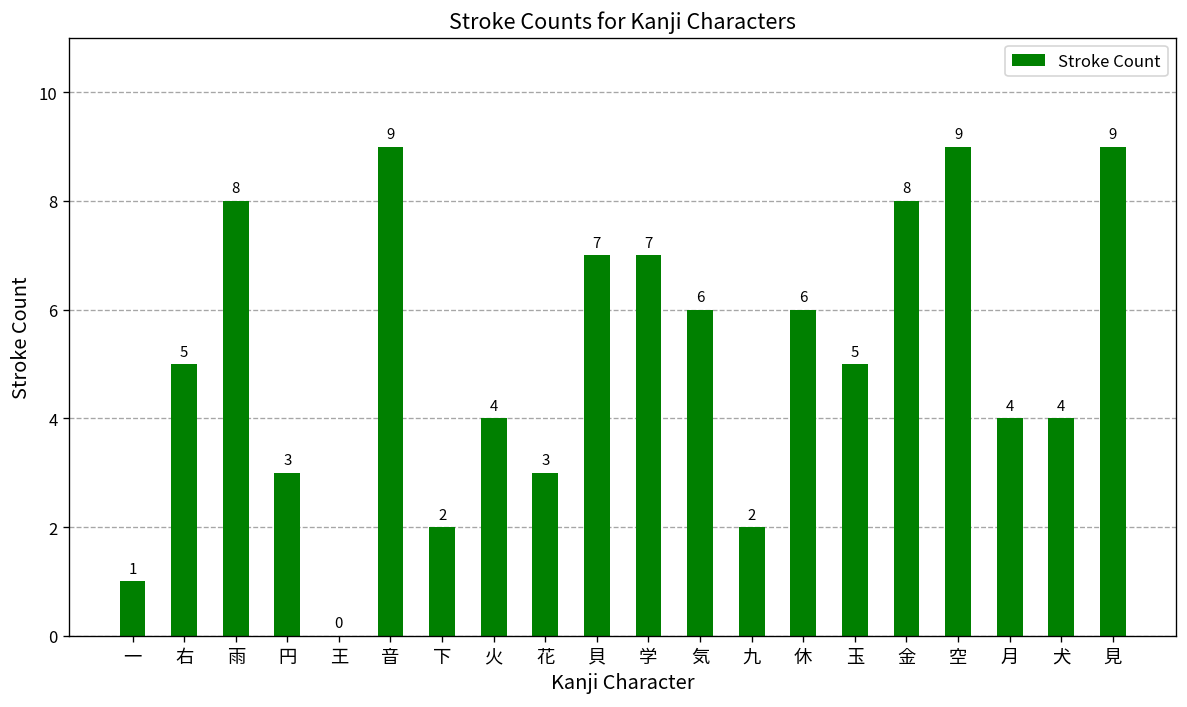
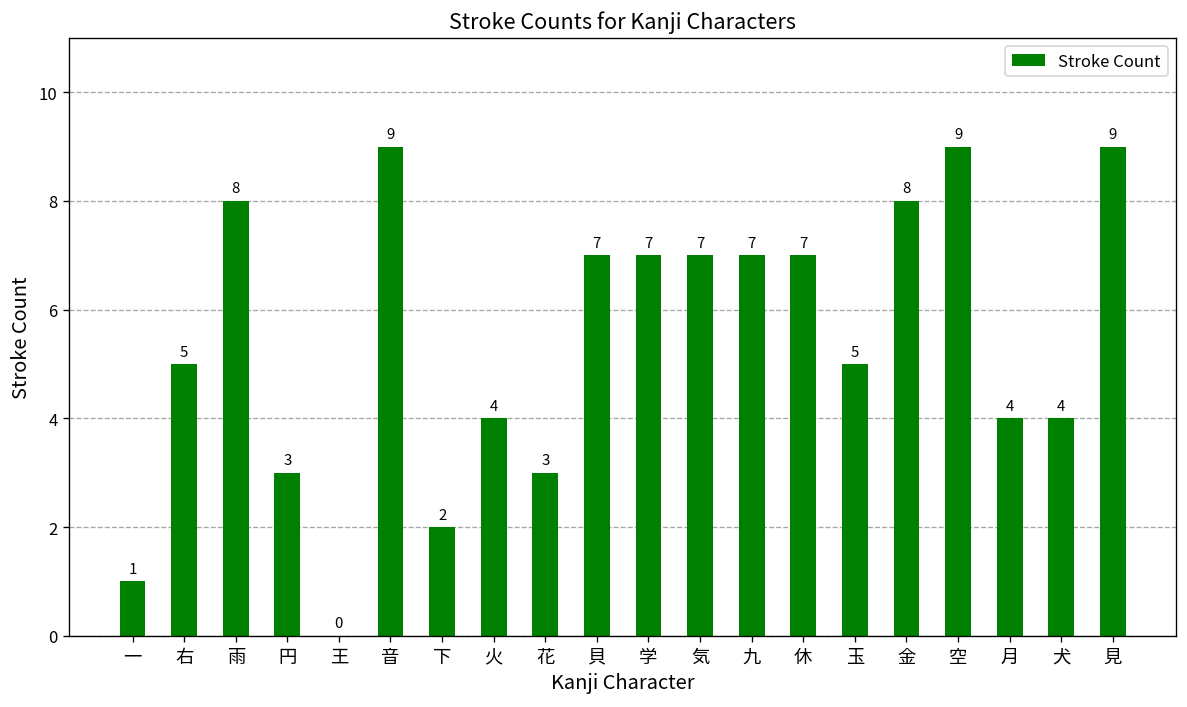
  {
    "一": 1,
    "右": 5,
    "雨": 8,
    "円": 3,
    "王": 0,
    "音": 9,
    "下": 2,
    "火": 4,
    "花": 3,
    "貝": 7,
    "学": 7,
-   "気": 6,
-   "九": 2,
-   "休": 6,
+   "気": 7,
+   "九": 7,
+   "休": 7,
    "玉": 5,
    "金": 8,
    "空": 9,
    "月": 4,
    "犬": 4,
    "見": 9
  }
